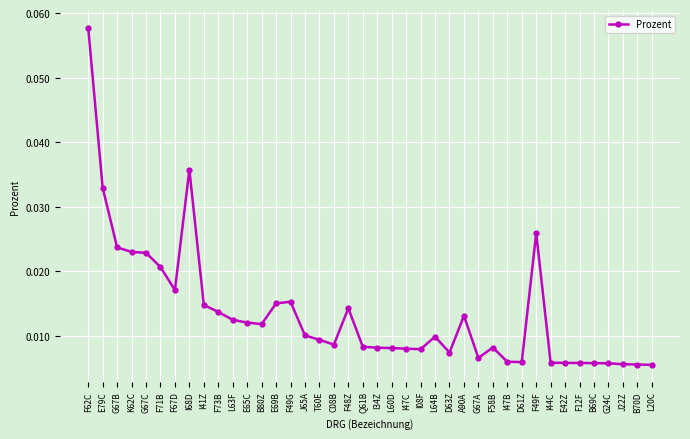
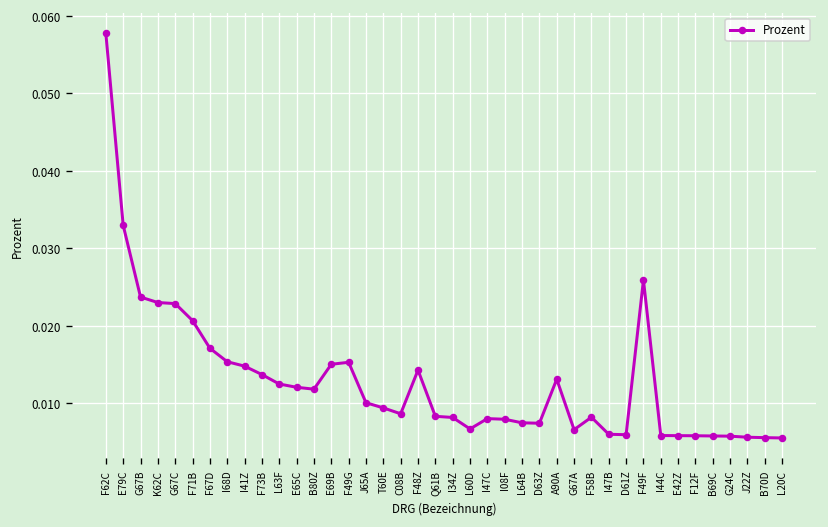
  {
    "F62C": 0.058,
    "E79C": 0.033,
    "G67B": 0.024,
    "K62C": 0.023,
    "G67C": 0.023,
    "F71B": 0.021,
    "F67D": 0.017,
-   "I68D": 0.036,
+   "I68D": 0.015,
    "I41Z": 0.015,
    "F73B": 0.014,
    "L63F": 0.012,
    "E65C": 0.012,
    "B80Z": 0.012,
    "E69B": 0.015,
    "F49G": 0.015,
    "J65A": 0.010,
    "T60E": 0.009,
    "C08B": 0.009,
    "F48Z": 0.014,
    "Q61B": 0.008,
    "I34Z": 0.008,
-   "L60D": 0.008,
+   "L60D": 0.007,
    "I47C": 0.008,
    "I08F": 0.008,
-   "L64B": 0.010,
+   "L64B": 0.007,
    "D63Z": 0.007,
    "A90A": 0.013,
    "G67A": 0.007,
    "F58B": 0.008,
    "I47B": 0.006,
    "D61Z": 0.006,
    "F49F": 0.026,
    "I44C": 0.006,
    "E42Z": 0.006,
    "F12F": 0.006,
    "B69C": 0.006,
    "G24C": 0.006,
    "J22Z": 0.006,
    "B70D": 0.006,
    "L20C": 0.006
  }
